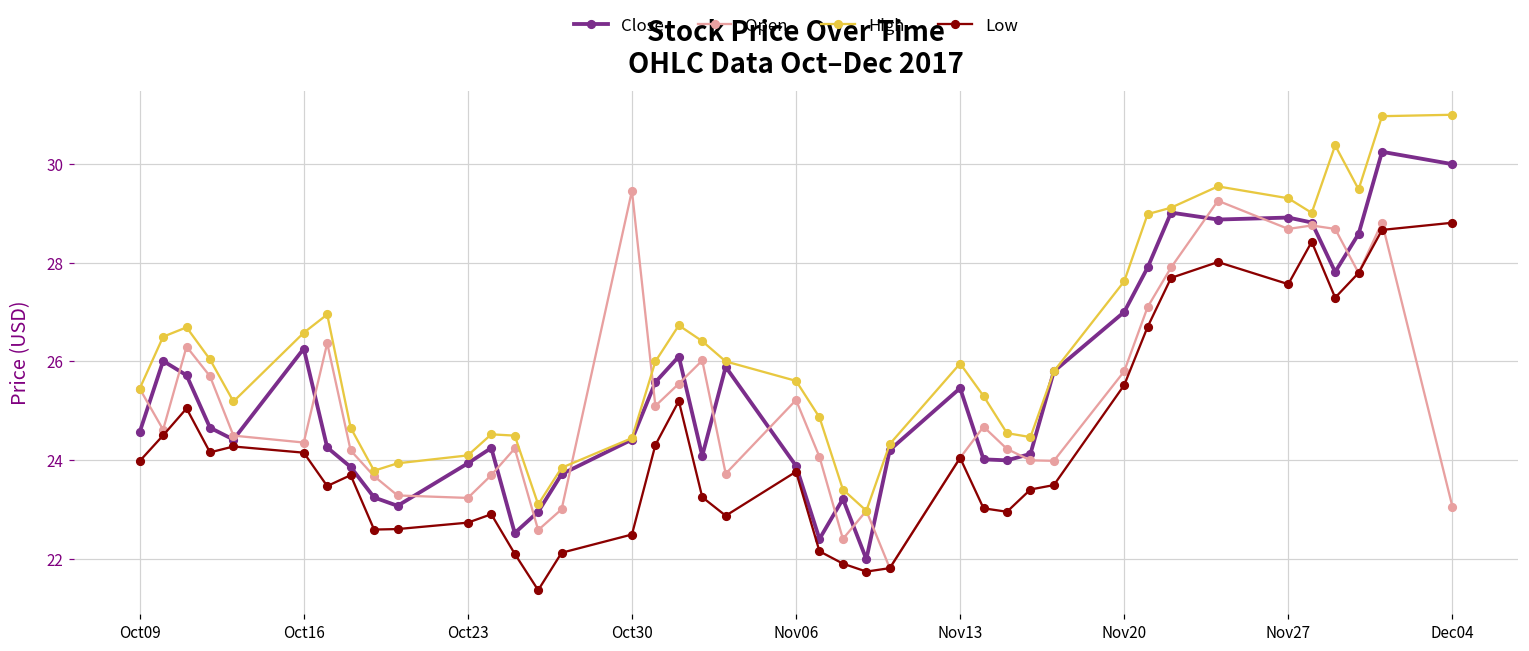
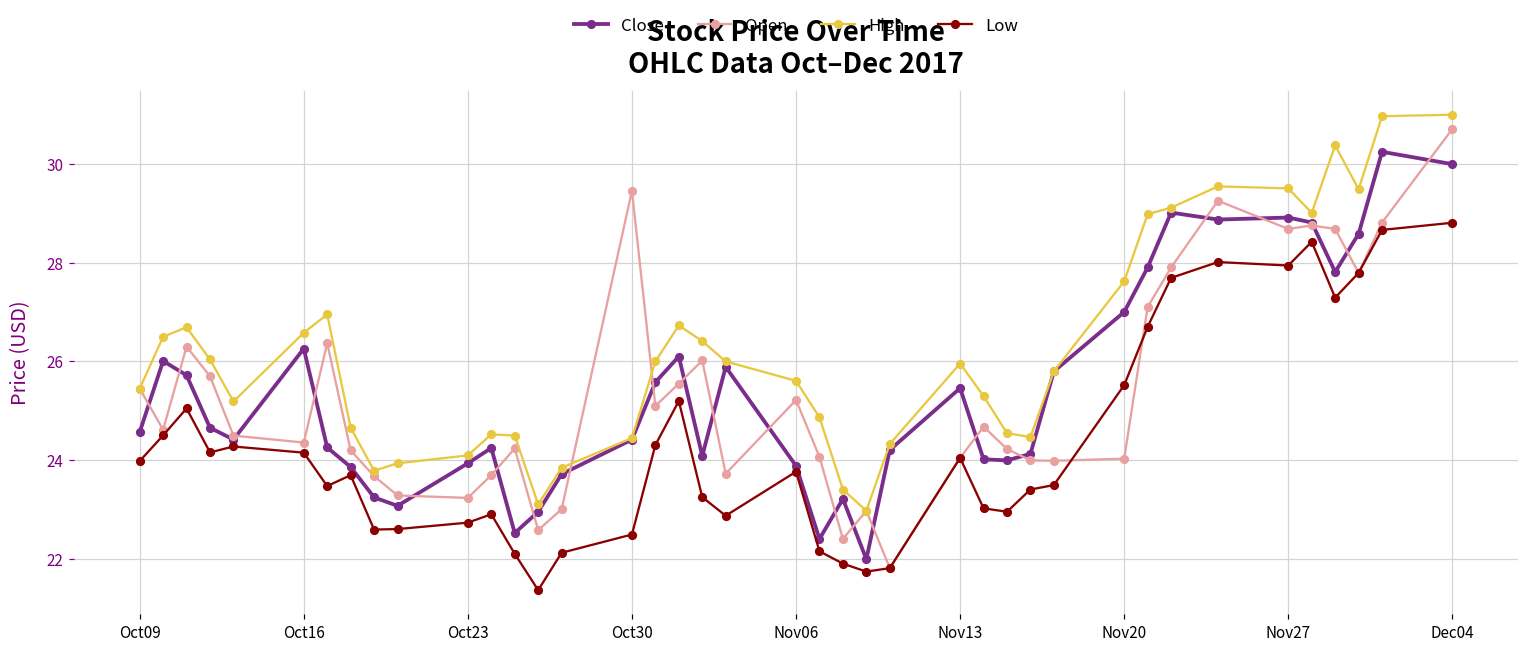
  {
    "Close": {
      "Oct09": 24.6,
      "Oct16": 26.3,
      "Oct23": 23.9,
      "Nov06": 23.9,
      "Nov13": 25.5,
      "Nov20": 27.0,
      "Nov27": 28.9,
      "Dec04": 30.0
    },
    "Open": {
      "Oct16": 24.4,
      "Oct23": 23.2,
      "Oct30": 29.5,
      "Nov06": 25.2,
-     "Nov20": 25.8,
+     "Nov20": 24.0,
      "Nov27": 28.7,
-     "Dec04": 23.1
+     "Dec04": 30.7
    },
    "High": {
      "Oct16": 26.6,
      "Oct23": 24.1,
      "Nov06": 25.6,
      "Nov13": 26.0,
      "Nov20": 27.6,
-     "Nov27": 29.3,
+     "Nov27": 29.5,
      "Dec04": 31.0
    },
    "Low": {
      "Oct09": 24.0,
      "Oct16": 24.2,
      "Oct23": 22.7,
      "Oct30": 22.5,
      "Nov06": 23.8,
      "Nov20": 25.5,
-     "Nov27": 27.6,
+     "Nov27": 27.9,
      "Dec04": 28.8
    }
  }
